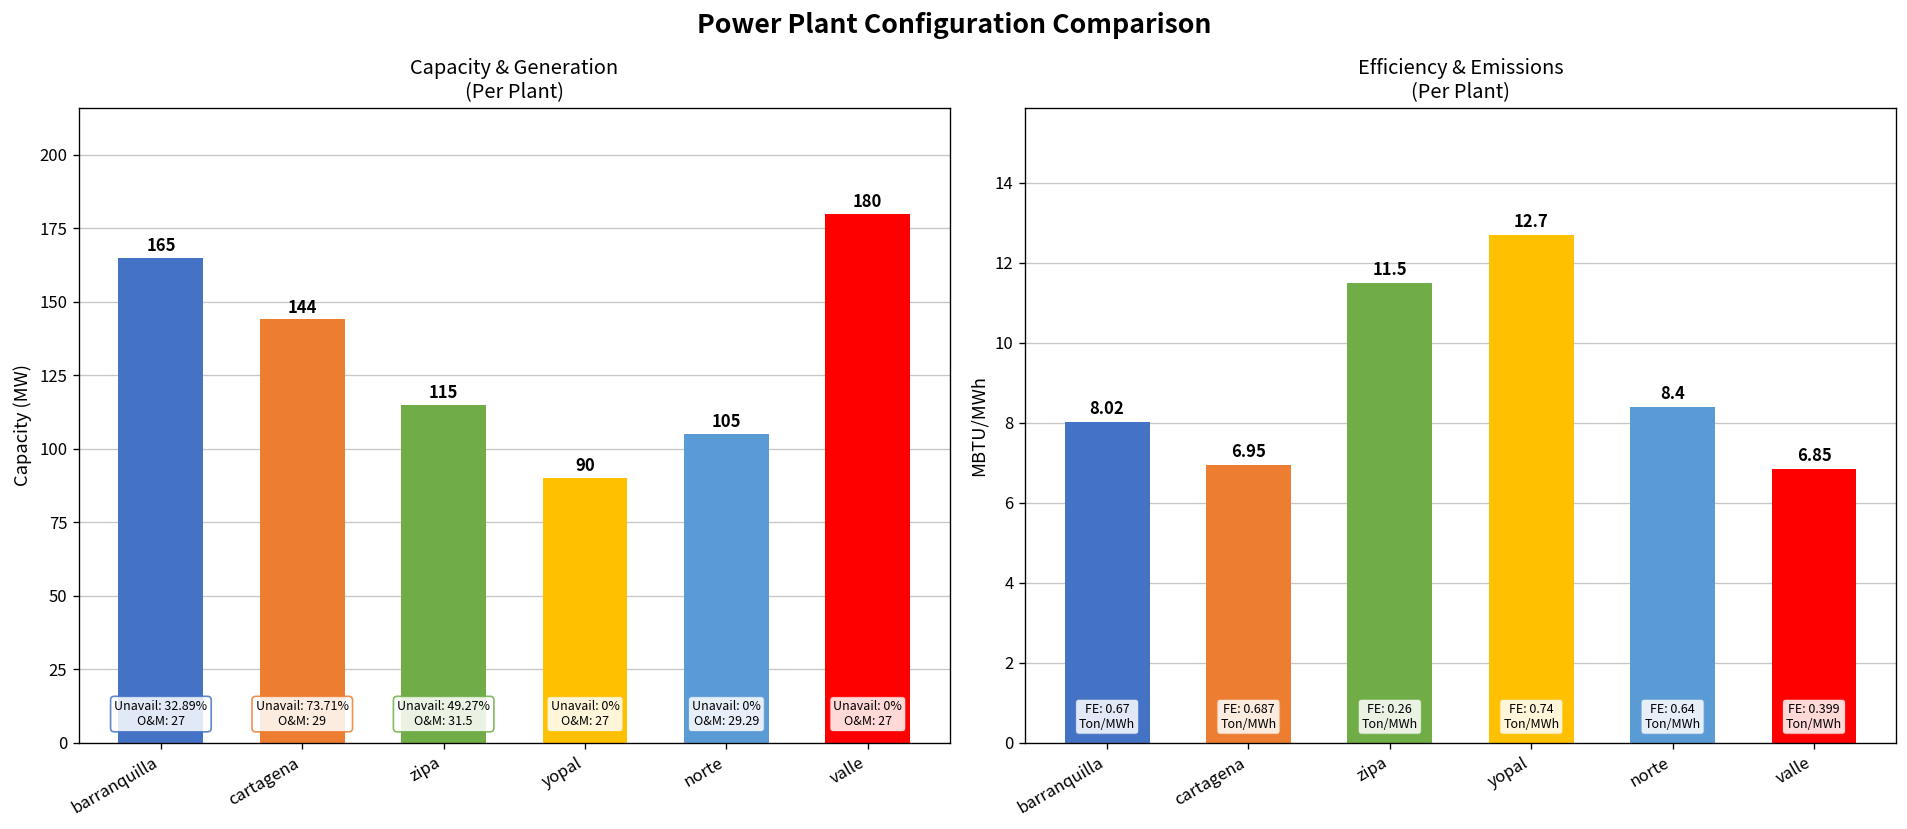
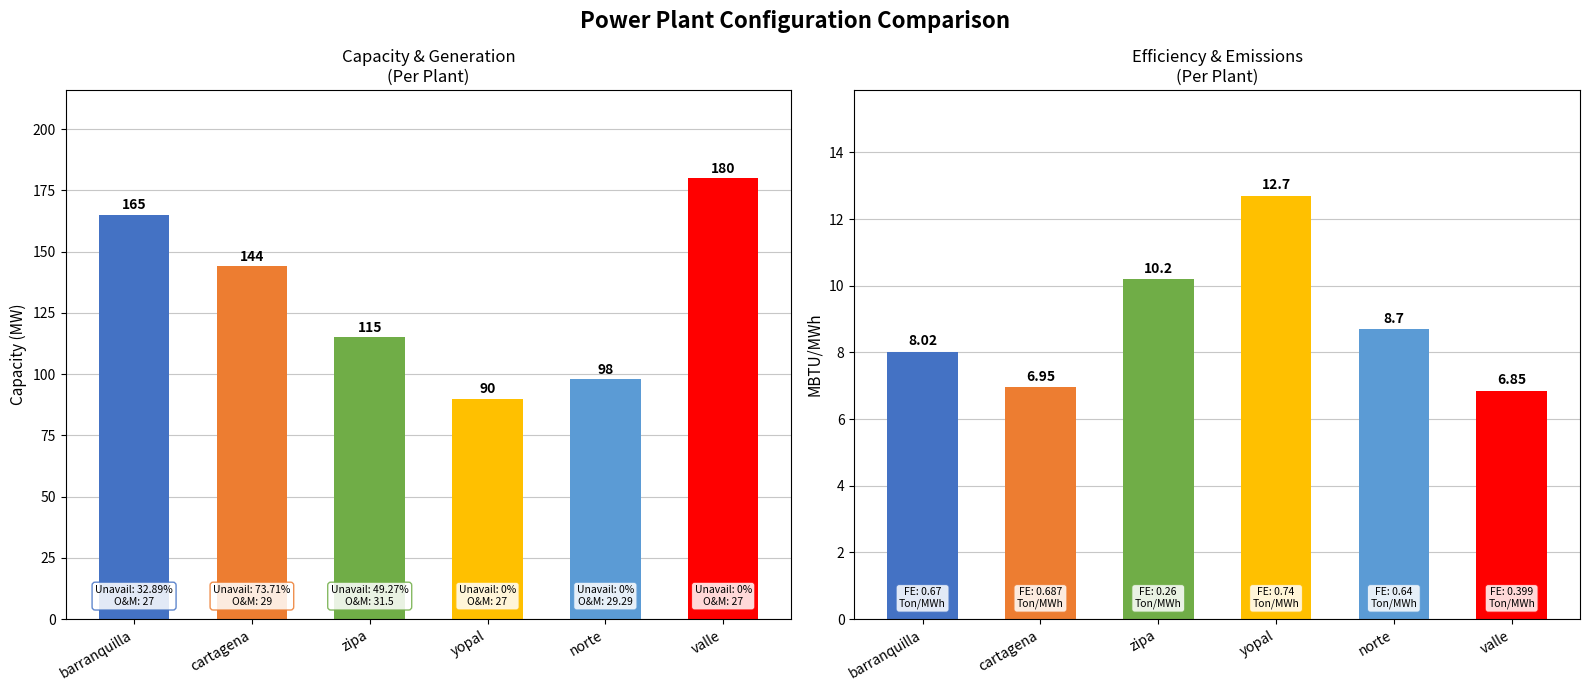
  {
    "Capacity & Generation (Per Plant)": {
      "barranquilla": 165,
      "cartagena": 144,
      "zipa": 115,
      "yopal": 90,
-     "norte": 105,
+     "norte": 98,
      "valle": 180
    },
    "Efficiency & Emissions (Per Plant)": {
      "barranquilla": 8.02,
      "cartagena": 6.95,
-     "zipa": 11.5,
+     "zipa": 10.2,
      "yopal": 12.7,
-     "norte": 8.4,
+     "norte": 8.7,
      "valle": 6.85
    }
  }
